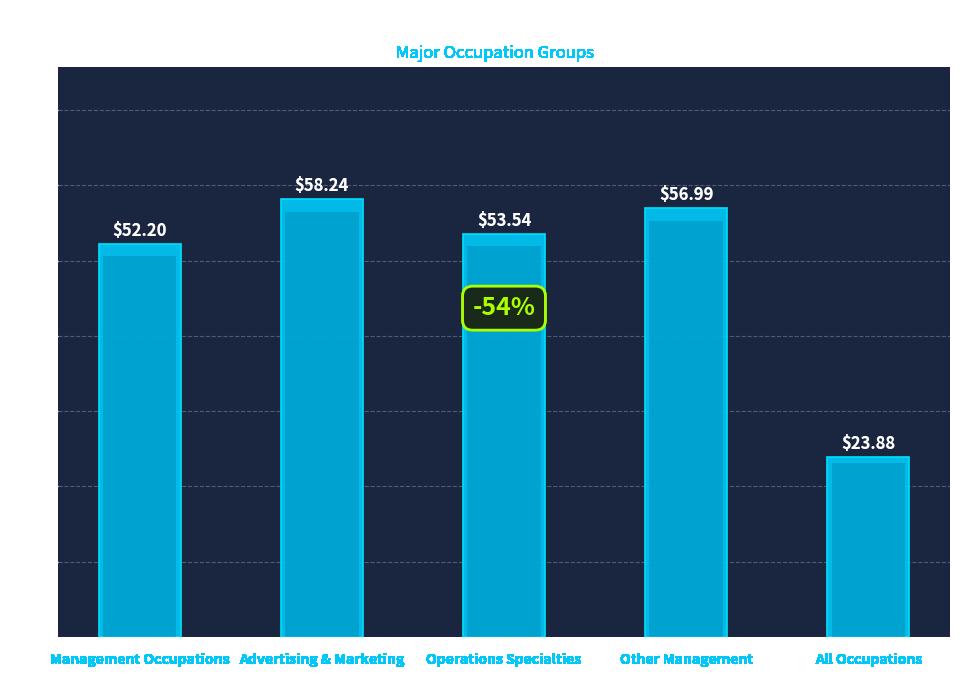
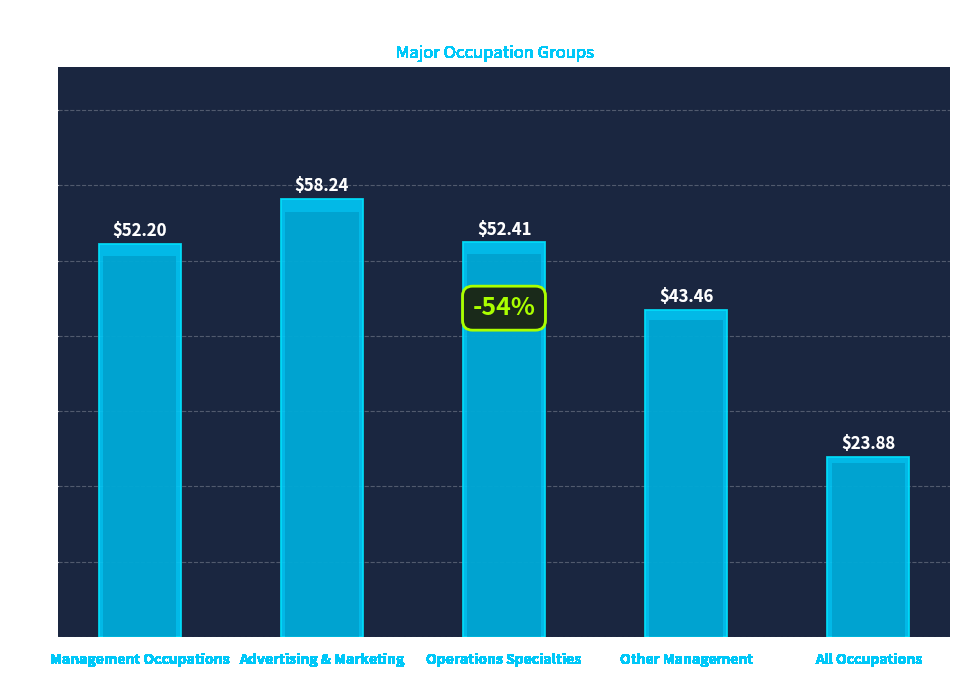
  {
    "Management Occupations": "$52.20",
    "Advertising & Marketing": "$58.24",
-   "Operations Specialties": "$53.54",
-   "Other Management": "$56.99",
+   "Operations Specialties": "$52.41",
+   "Other Management": "$43.46",
    "All Occupations": "$23.88"
  }
